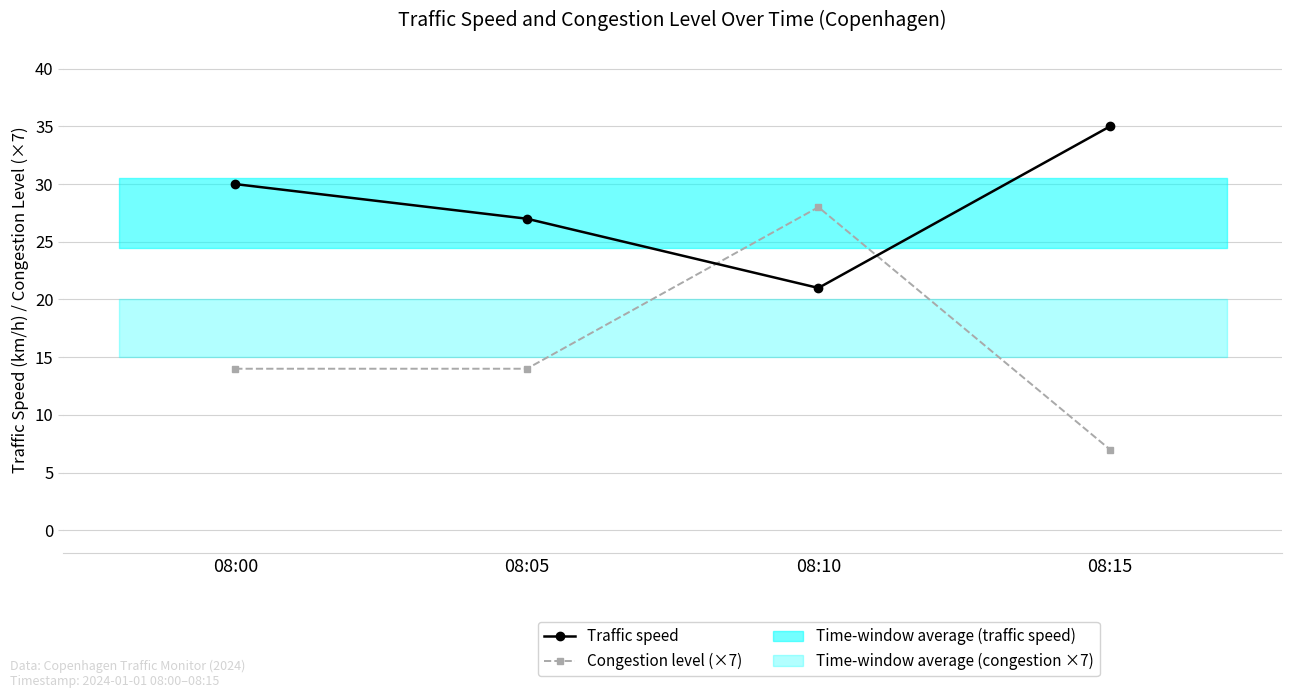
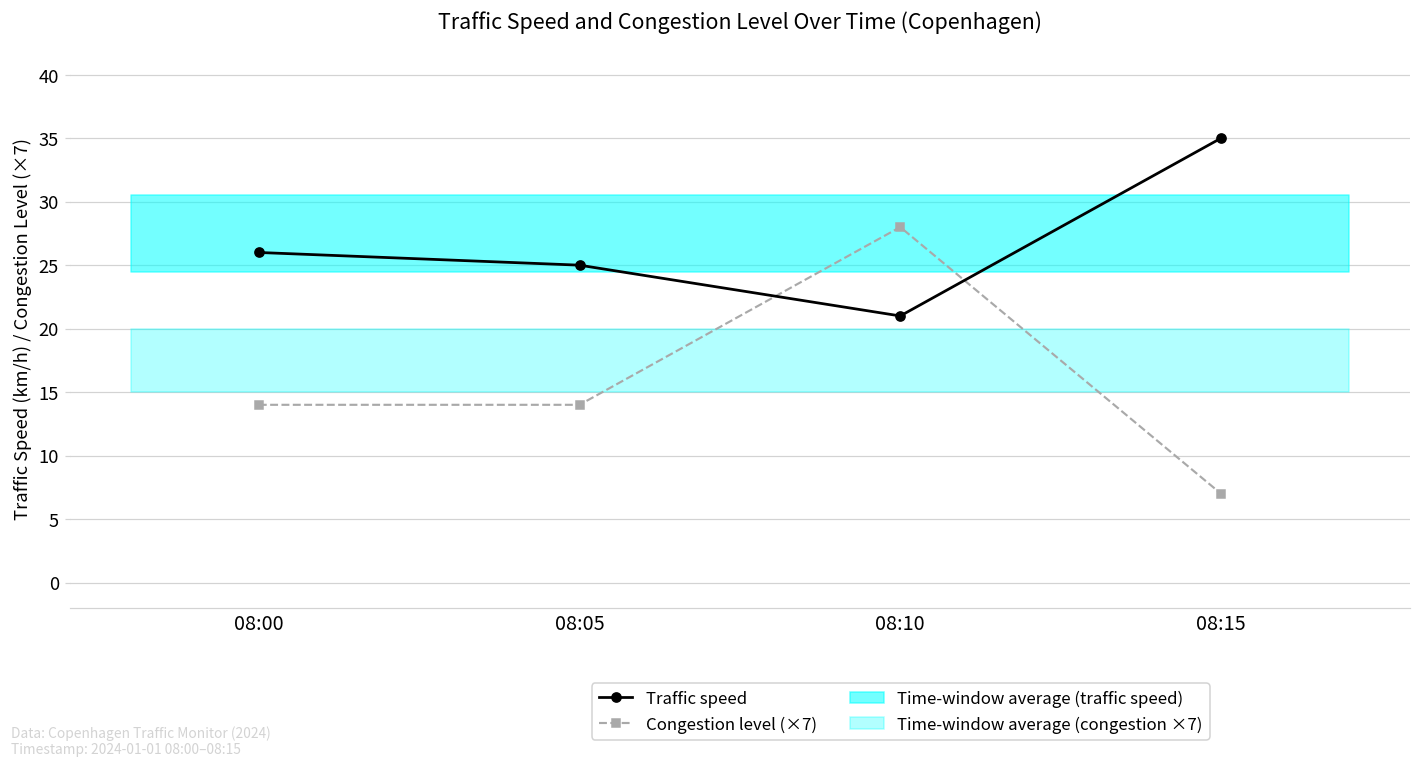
  {
    "Traffic speed": {
-     "08:00": 30,
-     "08:05": 27,
+     "08:00": 26,
+     "08:05": 25,
      "08:10": 21,
      "08:15": 35
    },
    "Congestion level (×7)": {
      "08:00": 14,
      "08:05": 14,
      "08:10": 28,
      "08:15": 7
    }
  }
